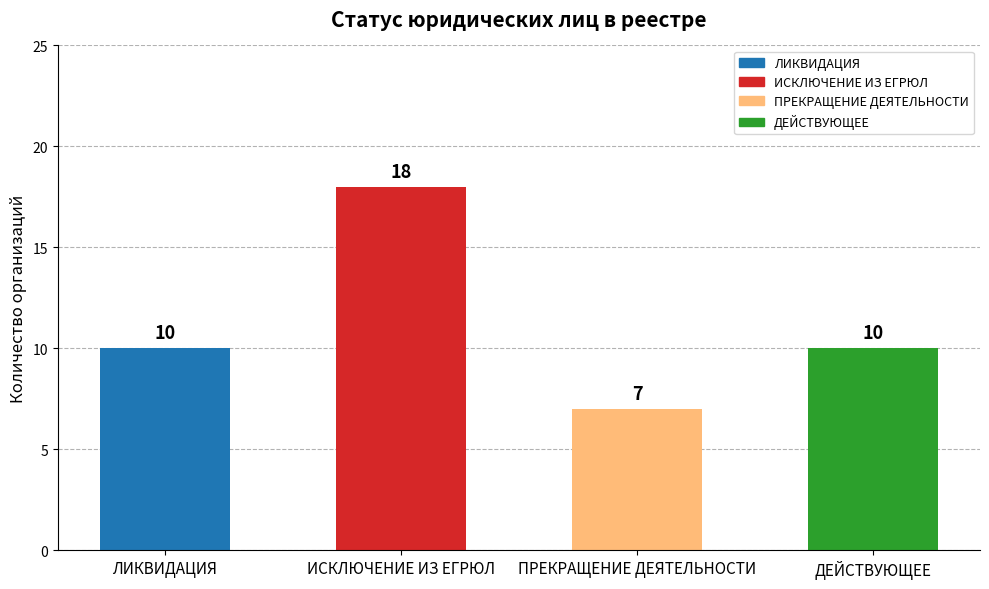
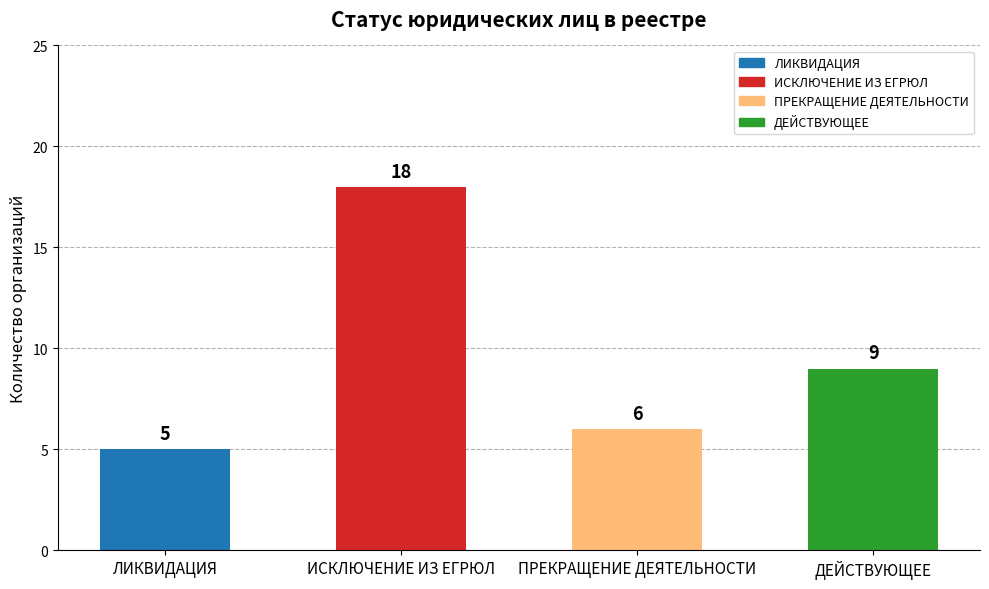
  {
-   "ЛИКВИДАЦИЯ": 10,
+   "ЛИКВИДАЦИЯ": 5,
    "ИСКЛЮЧЕНИЕ ИЗ ЕГРЮЛ": 18,
-   "ПРЕКРАЩЕНИЕ ДЕЯТЕЛЬНОСТИ": 7,
-   "ДЕЙСТВУЮЩЕЕ": 10
+   "ПРЕКРАЩЕНИЕ ДЕЯТЕЛЬНОСТИ": 6,
+   "ДЕЙСТВУЮЩЕЕ": 9
  }
